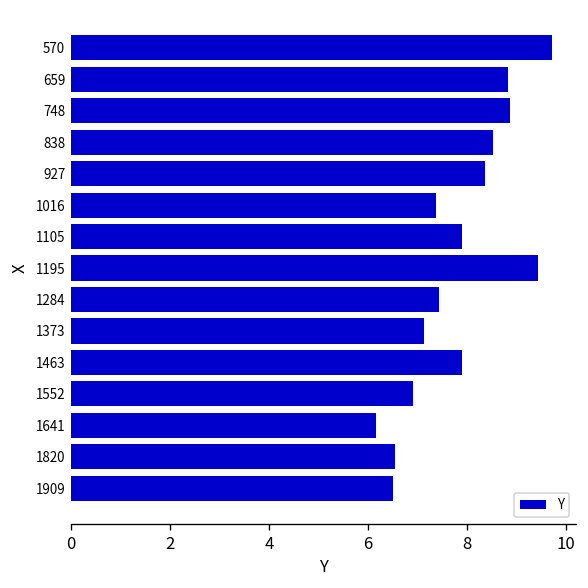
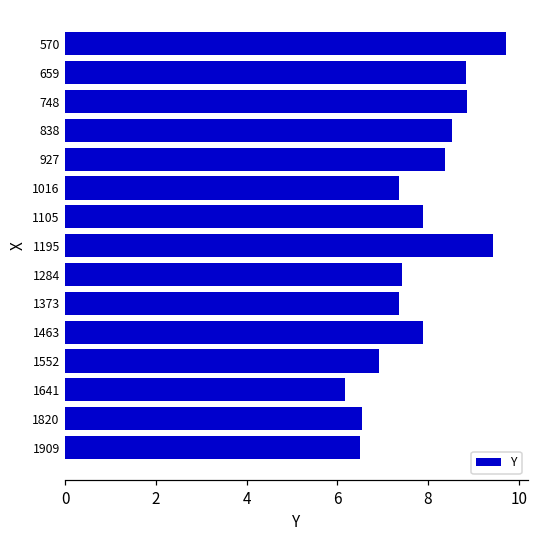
  {
    "570": 9.7,
    "659": 8.8,
    "748": 8.9,
    "838": 8.5,
    "927": 8.4,
    "1016": 7.4,
    "1105": 7.9,
    "1195": 9.4,
    "1284": 7.4,
-   "1373": 7.1,
+   "1373": 7.4,
    "1463": 7.9,
    "1552": 6.9,
    "1641": 6.2,
    "1820": 6.6,
    "1909": 6.5
  }
